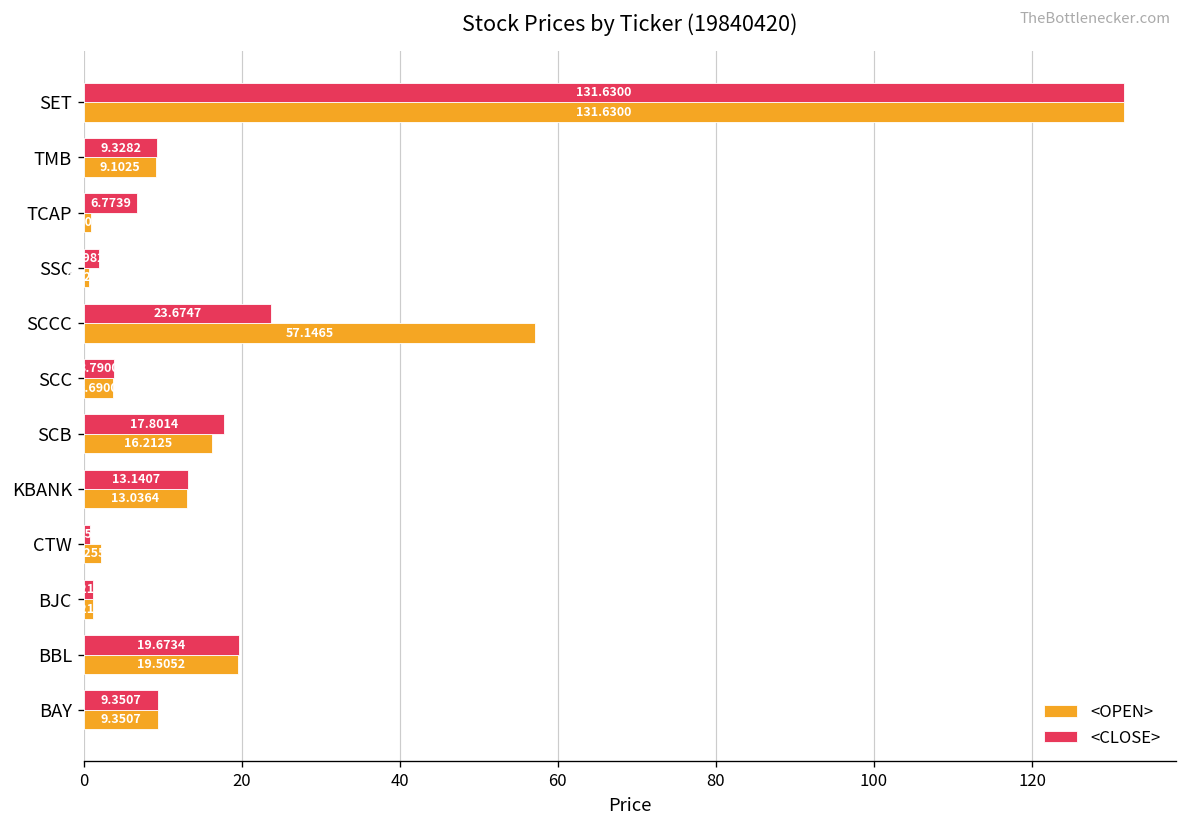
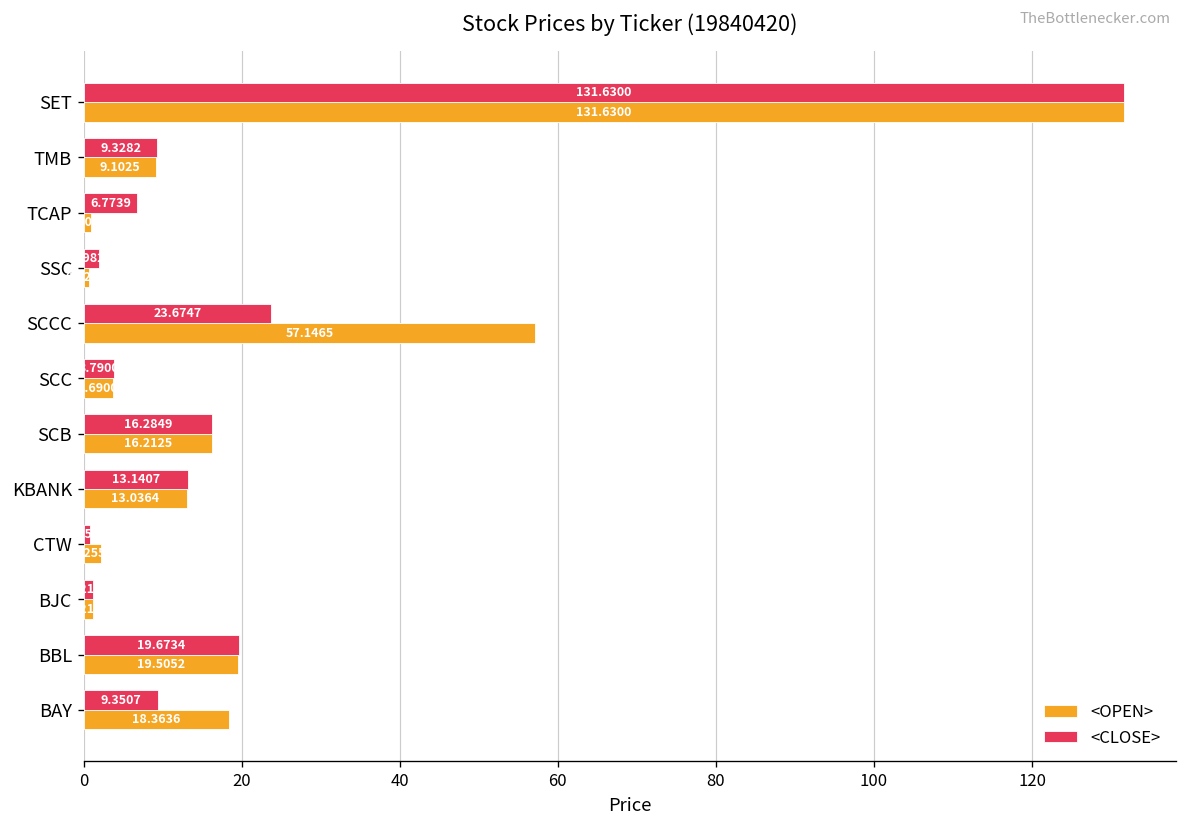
  {
    "<OPEN>": {
      "SET": 131.6300,
      "TMB": 9.1025,
      "SCCC": 57.1465,
      "SCC": 3.6900,
      "SCB": 16.2125,
      "KBANK": 13.0364,
      "BBL": 19.5052,
-     "BAY": 9.3507
+     "BAY": 18.3636
    },
    "<CLOSE>": {
      "SET": 131.6300,
      "TMB": 9.3282,
      "TCAP": 6.7739,
      "SCCC": 23.6747,
      "SCC": 3.7900,
-     "SCB": 17.8014,
+     "SCB": 16.2849,
      "KBANK": 13.1407,
      "BBL": 19.6734,
      "BAY": 9.3507
    }
  }
